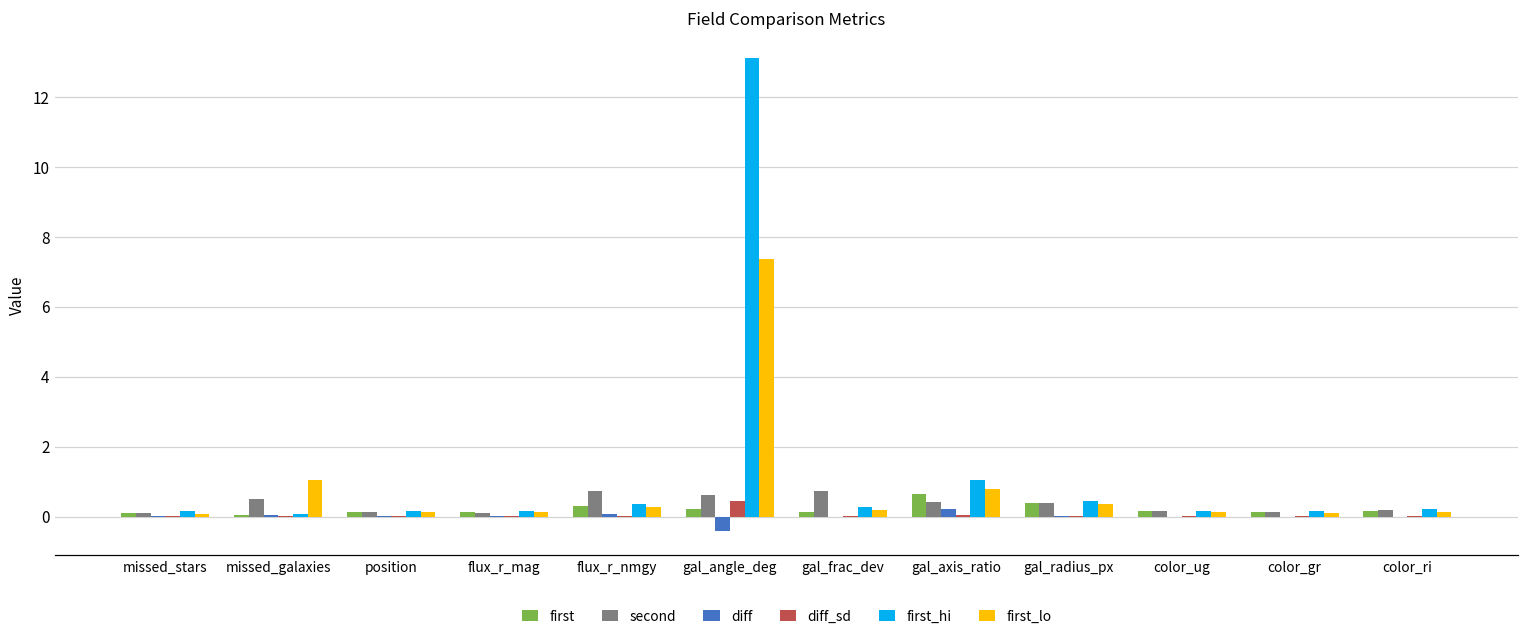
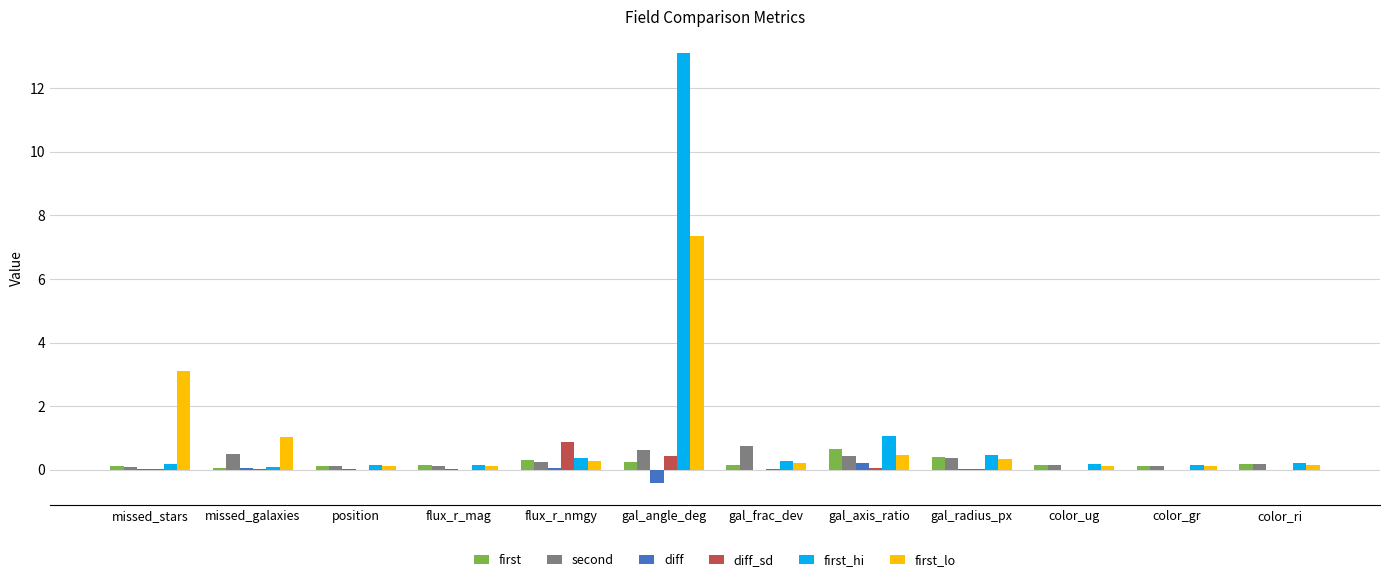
  {
    "first": {
      "missed_stars": 0.1,
      "position": 0.1,
      "flux_r_mag": 0.1,
      "flux_r_nmgy": 0.3,
      "gal_angle_deg": 0.2,
      "gal_frac_dev": 0.1,
      "gal_axis_ratio": 0.6,
      "gal_radius_px": 0.4,
      "color_ug": 0.1,
      "color_gr": 0.1,
      "color_ri": 0.2
    },
    "second": {
      "missed_stars": 0.1,
      "missed_galaxies": 0.5,
      "position": 0.1,
      "flux_r_mag": 0.1,
-     "flux_r_nmgy": 0.7,
+     "flux_r_nmgy": 0.2,
      "gal_angle_deg": 0.6,
      "gal_frac_dev": 0.7,
      "gal_axis_ratio": 0.4,
      "gal_radius_px": 0.4,
      "color_ug": 0.1,
      "color_gr": 0.1,
      "color_ri": 0.2
    },
    "diff": {
      "gal_angle_deg": -0.4,
      "gal_axis_ratio": 0.2
    },
    "diff_sd": {
-     "flux_r_nmgy": 0.0,
+     "flux_r_nmgy": 0.9,
      "gal_angle_deg": 0.4
    },
    "first_hi": {
      "missed_stars": 0.2,
      "missed_galaxies": 0.1,
      "position": 0.2,
      "flux_r_mag": 0.2,
      "flux_r_nmgy": 0.4,
      "gal_angle_deg": 13.1,
      "gal_frac_dev": 0.3,
      "gal_axis_ratio": 1.1,
      "gal_radius_px": 0.5,
      "color_ug": 0.2,
      "color_gr": 0.2,
      "color_ri": 0.2
    },
    "first_lo": {
-     "missed_stars": 0.1,
+     "missed_stars": 3.1,
      "missed_galaxies": 1.0,
      "position": 0.1,
      "flux_r_mag": 0.1,
      "flux_r_nmgy": 0.3,
      "gal_angle_deg": 7.4,
      "gal_frac_dev": 0.2,
-     "gal_axis_ratio": 0.8,
+     "gal_axis_ratio": 0.5,
      "gal_radius_px": 0.4,
      "color_ug": 0.1,
      "color_gr": 0.1,
      "color_ri": 0.1
    }
  }
